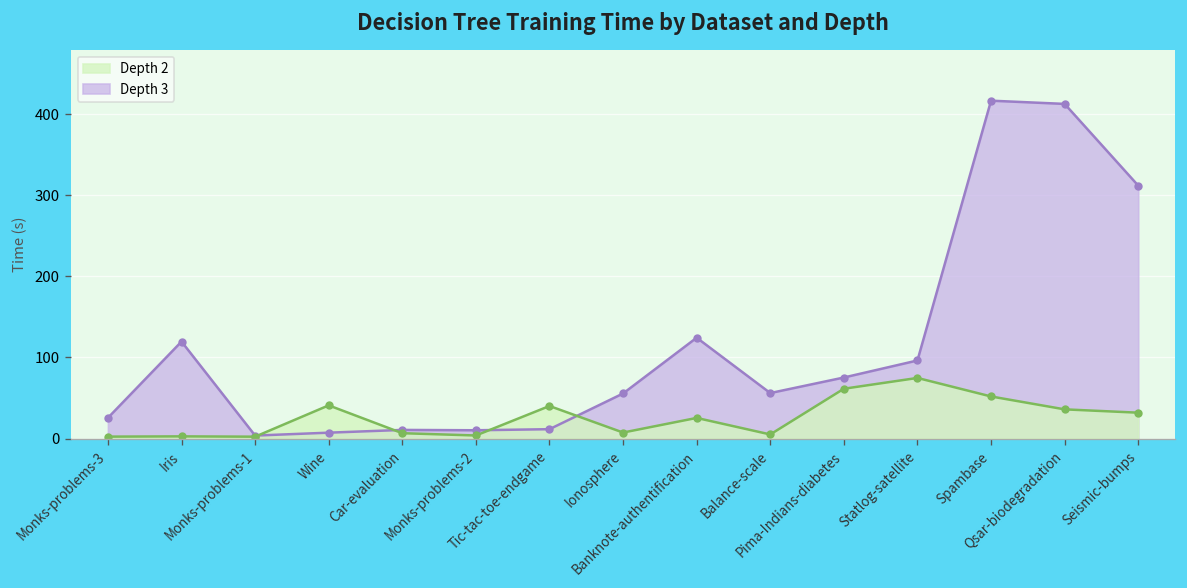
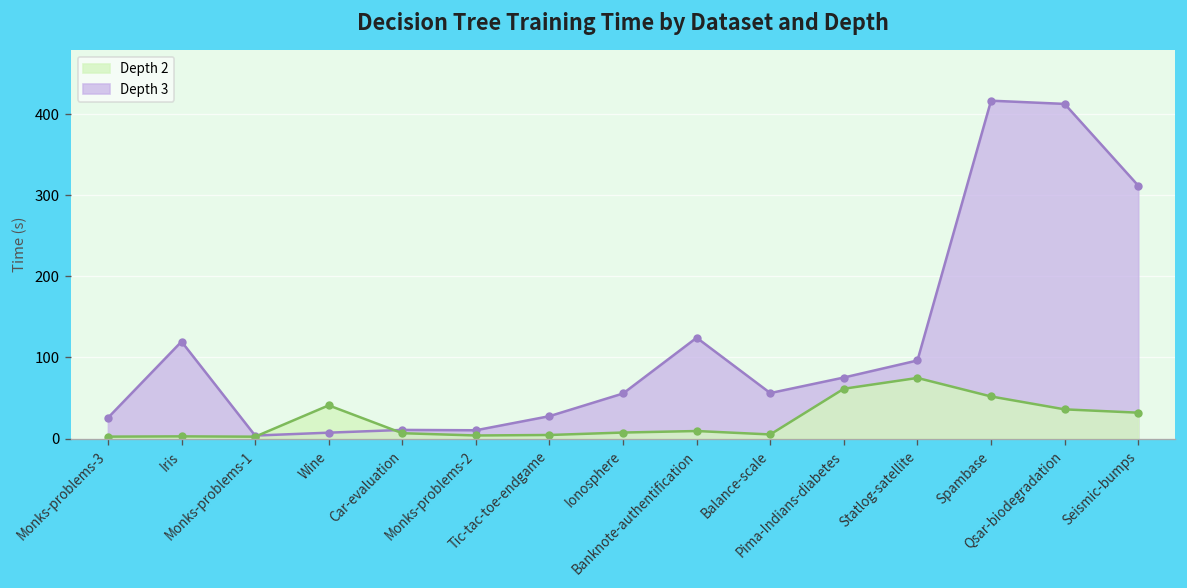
  {
    "Depth 3": {
      "Monks-problems-3": 30,
      "Iris": 120,
      "Wine": 10,
      "Car-evaluation": 10,
      "Monks-problems-2": 10,
-     "Tic-tac-toe-endgame": 10,
+     "Tic-tac-toe-endgame": 30,
      "Ionosphere": 60,
      "Banknote-authentification": 120,
      "Balance-scale": 60,
      "Pima-Indians-diabetes": 80,
      "Statlog-satellite": 100,
      "Spambase": 420,
      "Qsar-biodegradation": 410,
      "Seismic-bumps": 310
    },
    "Depth 2": {
      "Monks-problems-3": 0,
      "Iris": 0,
      "Wine": 40,
      "Car-evaluation": 10,
      "Monks-problems-2": 0,
-     "Tic-tac-toe-endgame": 40,
+     "Tic-tac-toe-endgame": 0,
      "Ionosphere": 10,
-     "Banknote-authentification": 30,
+     "Banknote-authentification": 10,
      "Balance-scale": 10,
      "Pima-Indians-diabetes": 60,
      "Statlog-satellite": 70,
      "Spambase": 50,
      "Qsar-biodegradation": 40,
      "Seismic-bumps": 30
    }
  }
